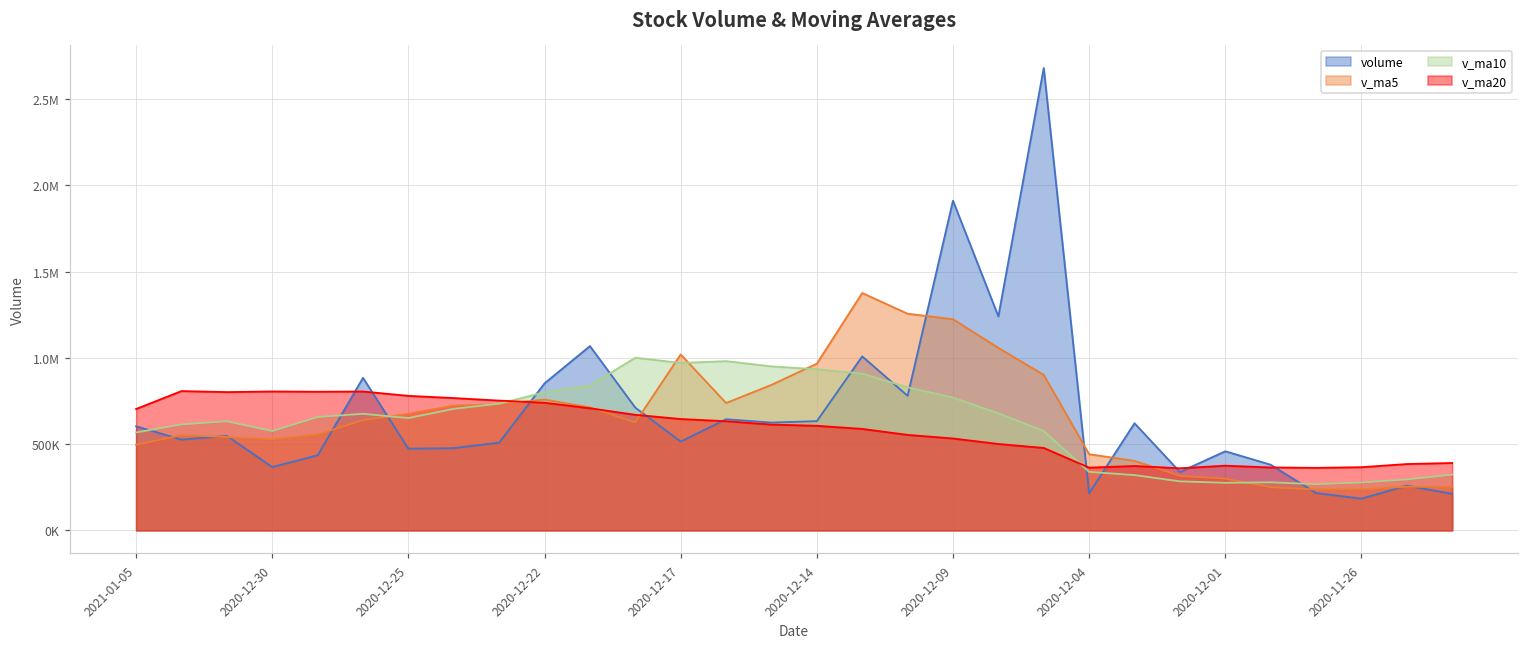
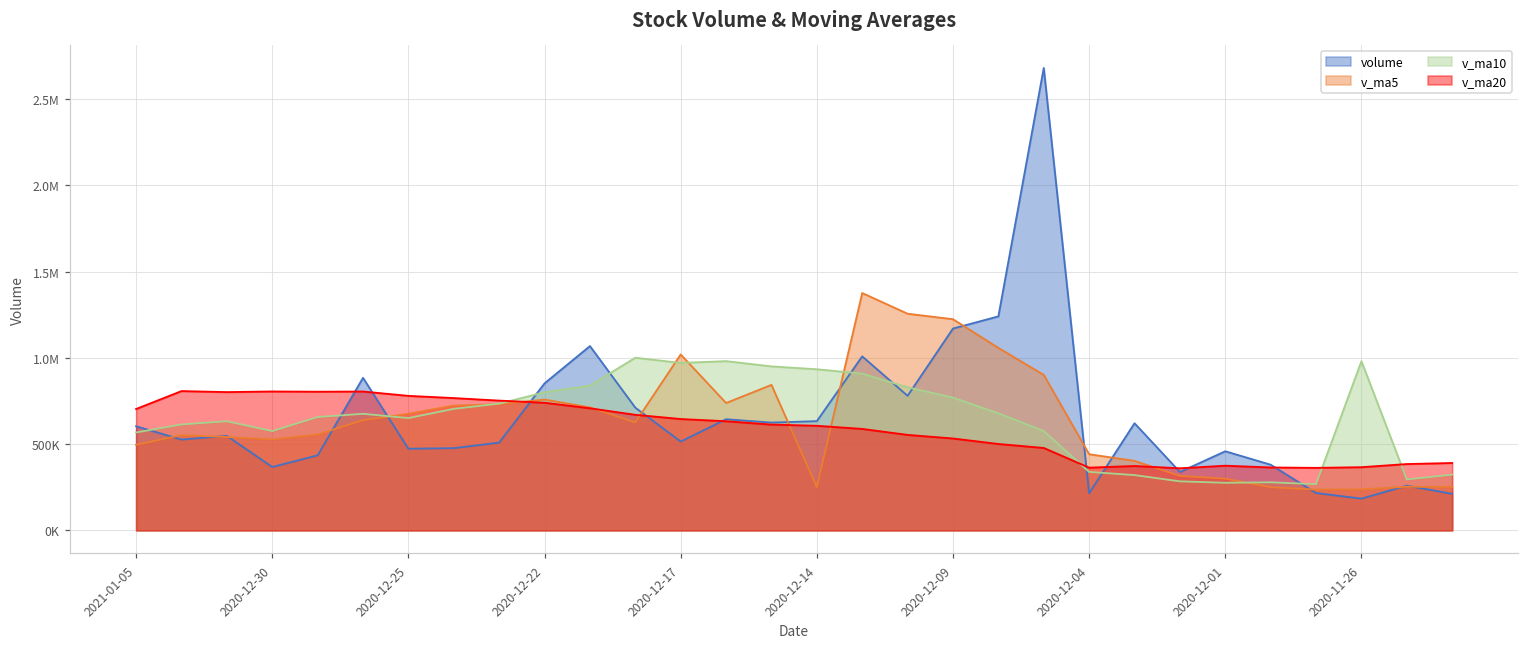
  {
    "volume": {
      "2021-01-05": 600000,
      "2020-12-30": 370000,
      "2020-12-25": 470000,
      "2020-12-22": 850000,
      "2020-12-17": 510000,
      "2020-12-14": 630000,
-     "2020-12-09": 1910000,
+     "2020-12-09": 1170000,
      "2020-12-04": 220000,
      "2020-12-01": 460000,
      "2020-11-26": 180000
    },
    "v_ma5": {
      "2021-01-05": 500000,
      "2020-12-30": 530000,
      "2020-12-25": 680000,
      "2020-12-22": 760000,
      "2020-12-17": 1020000,
-     "2020-12-14": 970000,
+     "2020-12-14": 250000,
      "2020-12-09": 1220000,
      "2020-12-04": 440000,
      "2020-12-01": 300000,
      "2020-11-26": 240000
    },
    "v_ma10": {
      "2021-01-05": 570000,
      "2020-12-30": 580000,
      "2020-12-25": 650000,
      "2020-12-22": 800000,
      "2020-12-17": 970000,
      "2020-12-14": 930000,
      "2020-12-09": 770000,
      "2020-12-04": 340000,
      "2020-12-01": 280000,
-     "2020-11-26": 280000
+     "2020-11-26": 980000
    },
    "v_ma20": {
      "2021-01-05": 700000,
      "2020-12-30": 810000,
      "2020-12-25": 780000,
      "2020-12-22": 740000,
      "2020-12-17": 650000,
      "2020-12-14": 610000,
      "2020-12-09": 530000,
      "2020-12-04": 360000,
      "2020-12-01": 370000,
      "2020-11-26": 370000
    }
  }
